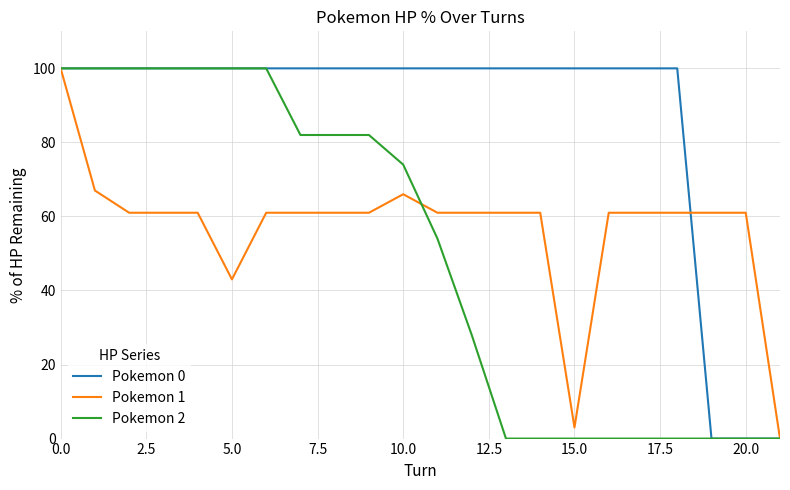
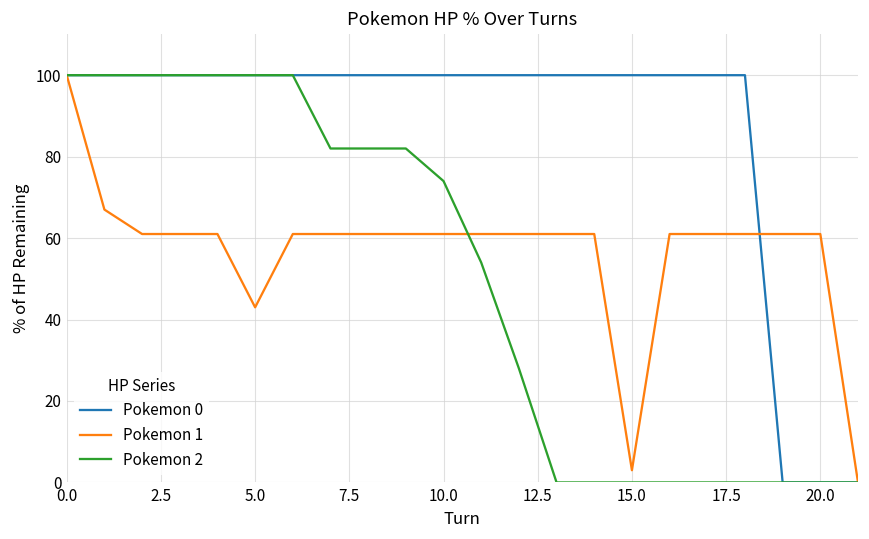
  {
    "Pokemon 0": {
      "10.0": 100,
      "15.0": 100
    },
    "Pokemon 1": {
      "5.0": 43,
-     "10.0": 66,
+     "10.0": 61,
      "15.0": 3,
      "20.0": 61
    },
    "Pokemon 2": {
      "10.0": 74,
      "15.0": 0
    }
  }
